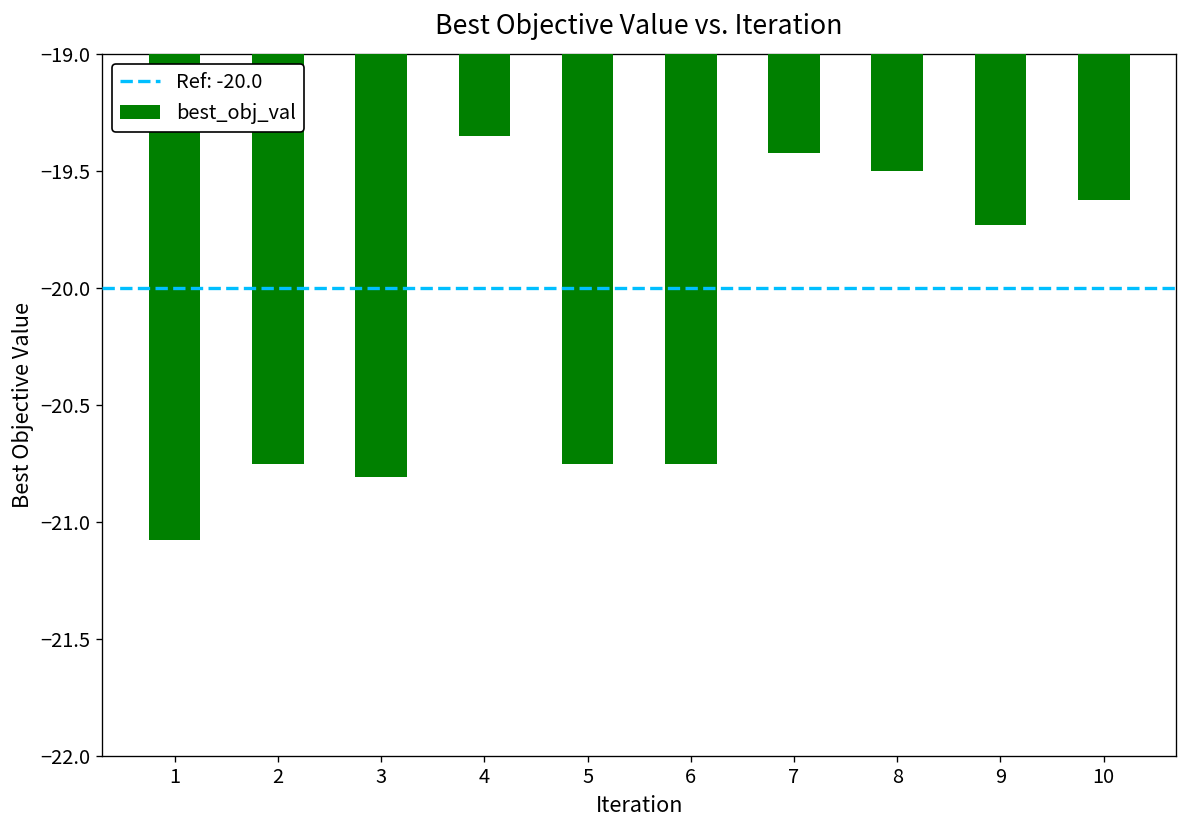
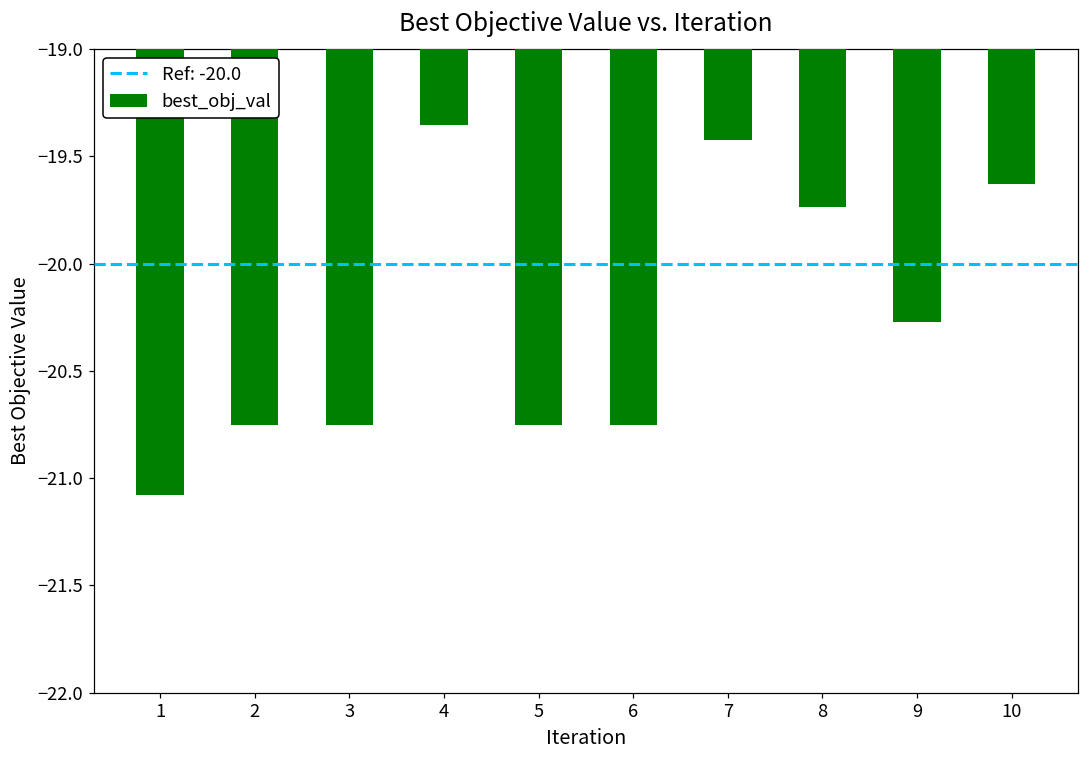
  {
    "1": -21.08,
    "2": -20.75,
-   "3": -20.81,
+   "3": -20.75,
    "4": -19.35,
    "5": -20.75,
    "6": -20.75,
    "7": -19.42,
-   "8": -19.50,
-   "9": -19.73,
+   "8": -19.73,
+   "9": -20.27,
    "10": -19.63
  }
